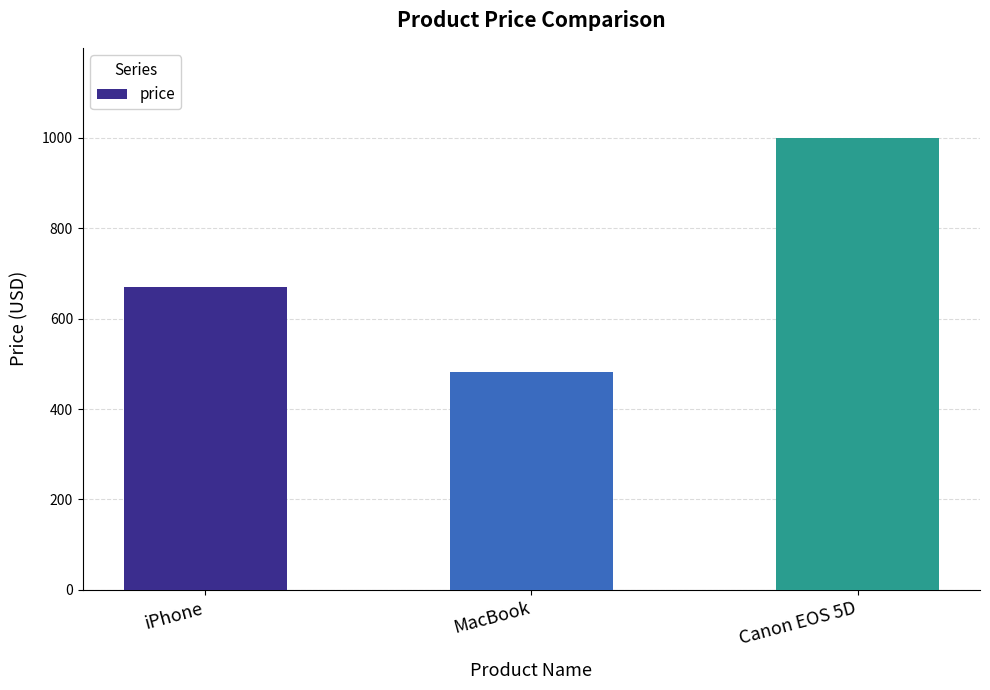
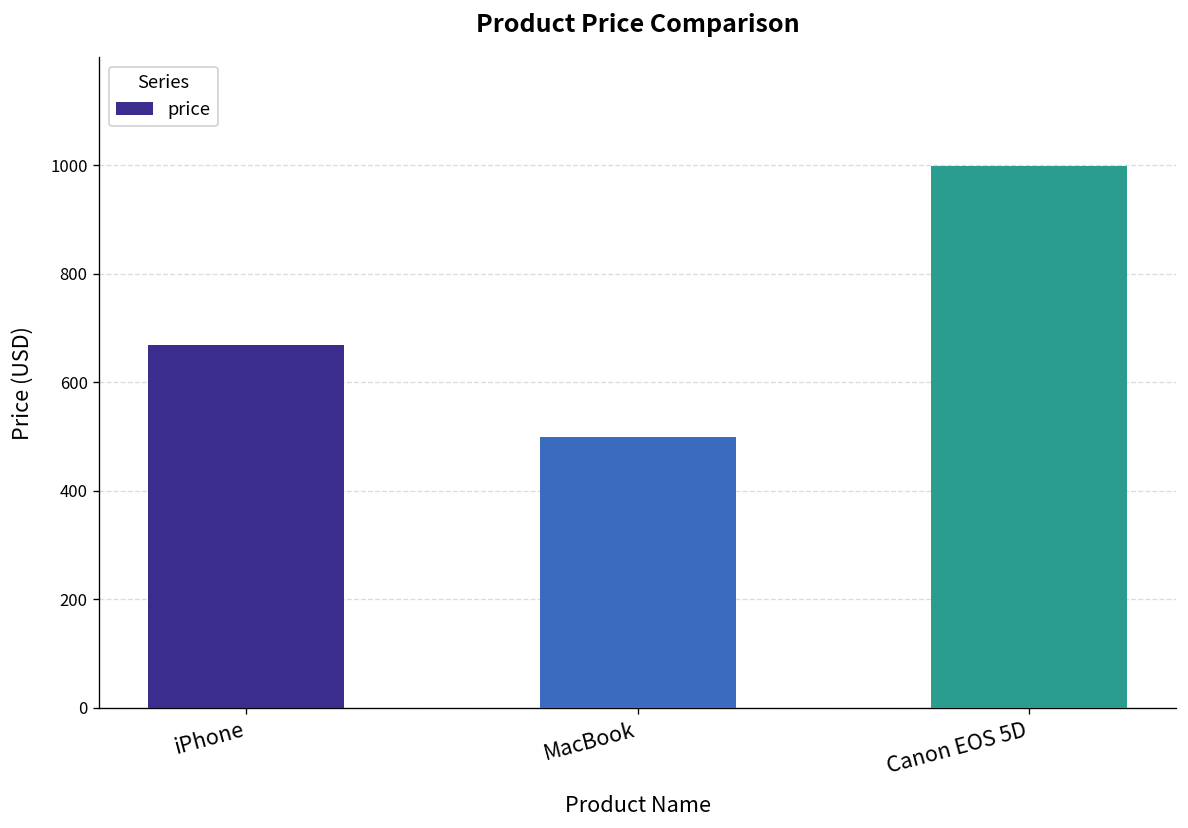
  {
    "iPhone": 670,
-   "MacBook": 480,
+   "MacBook": 500,
    "Canon EOS 5D": 1000
  }
